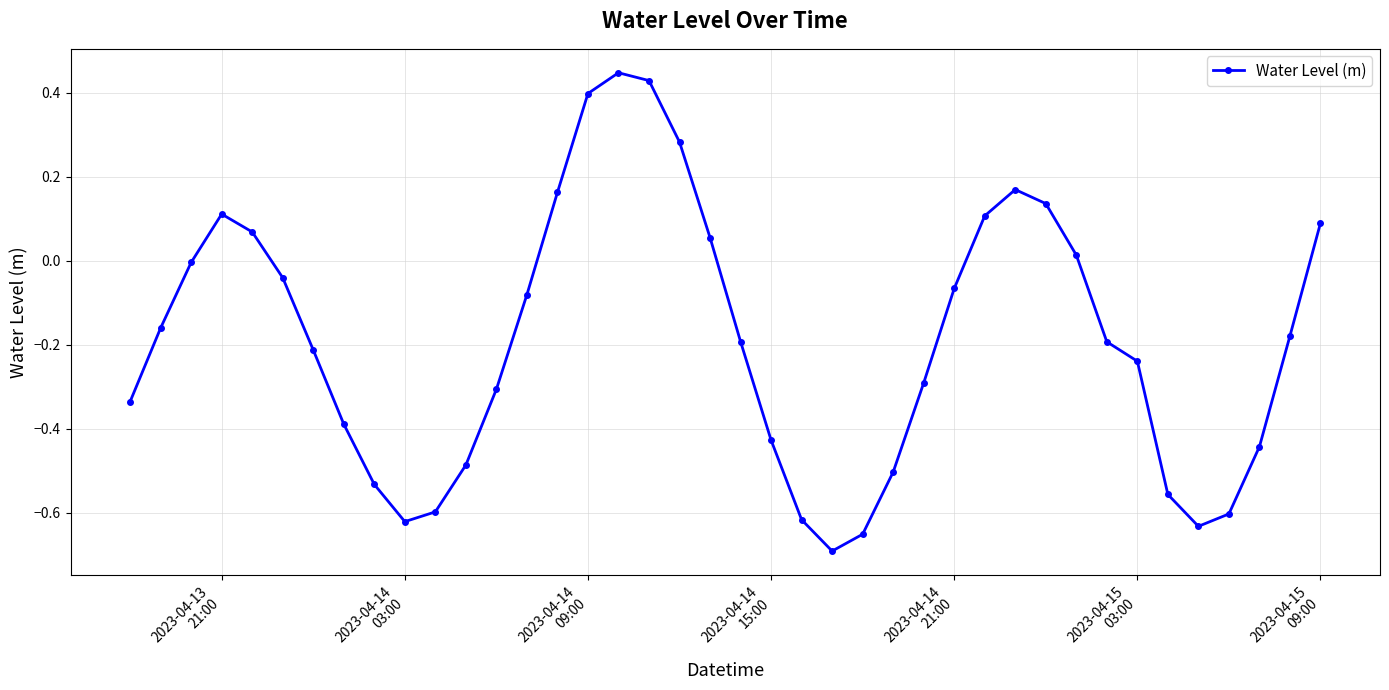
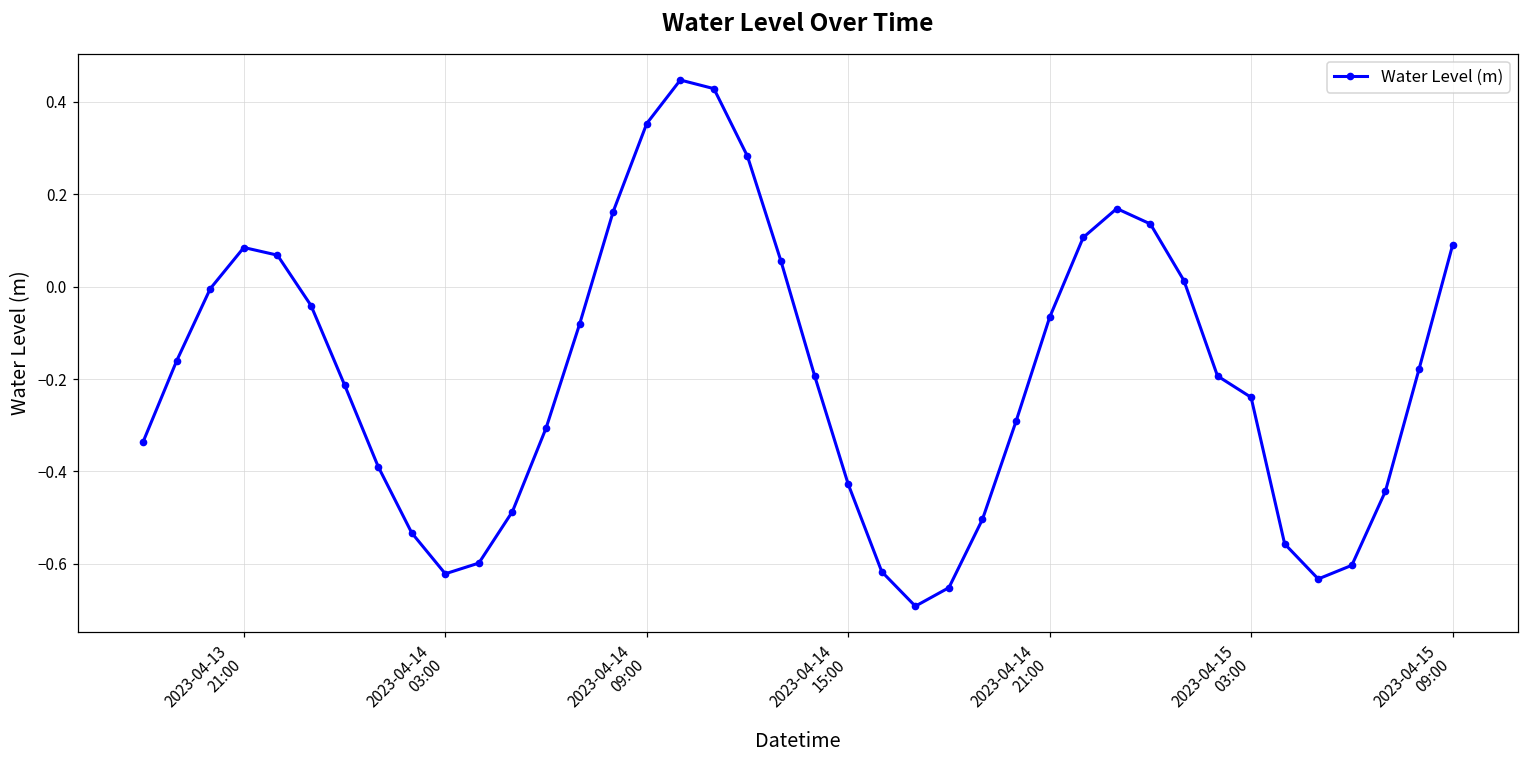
  {
-   "2023-04-13 21:00": 0.11,
+   "2023-04-13 21:00": 0.08,
    "2023-04-14 03:00": -0.62,
-   "2023-04-14 09:00": 0.40,
+   "2023-04-14 09:00": 0.35,
    "2023-04-14 15:00": -0.43,
    "2023-04-14 21:00": -0.07,
    "2023-04-15 03:00": -0.24,
    "2023-04-15 09:00": 0.09
  }
